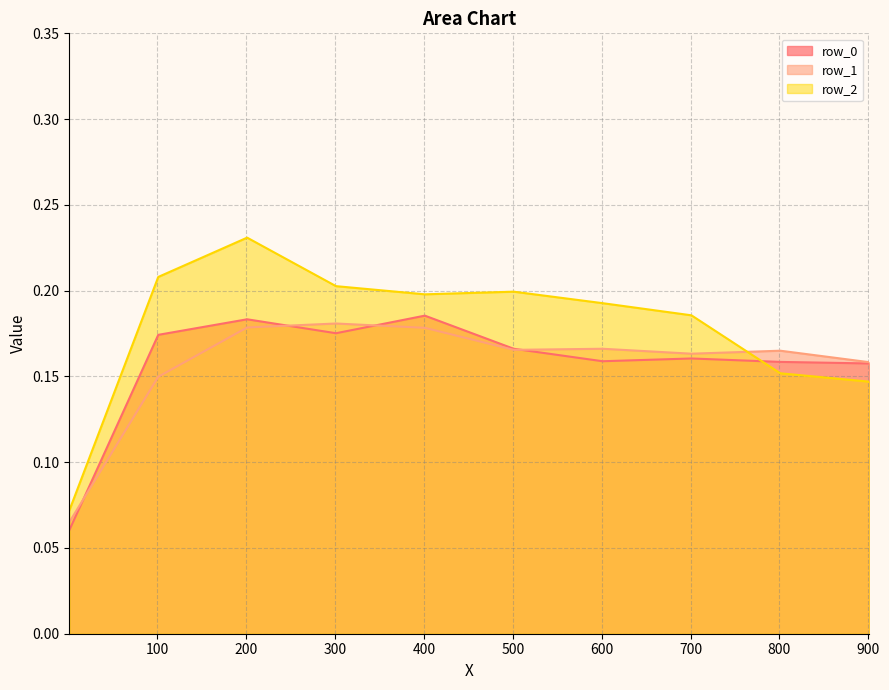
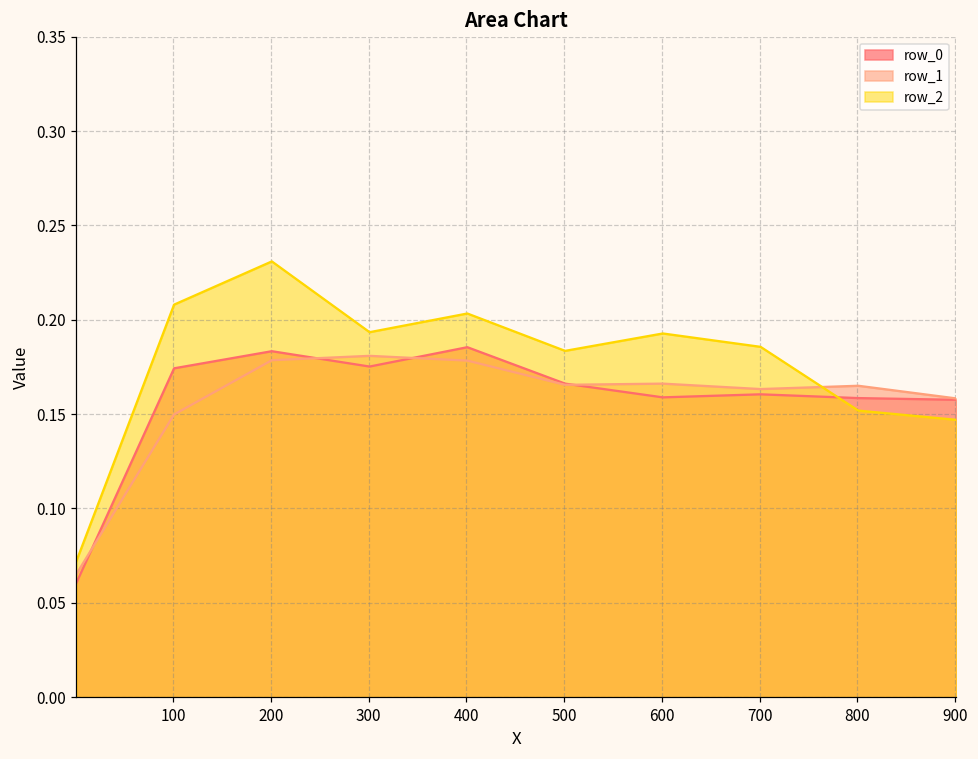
  {
    "row_2": {
      "100": 0.208,
      "200": 0.231,
-     "300": 0.203,
-     "400": 0.198,
-     "500": 0.199,
+     "300": 0.193,
+     "400": 0.203,
+     "500": 0.183,
      "600": 0.193,
      "700": 0.186,
      "800": 0.152,
      "900": 0.147
    }
  }
